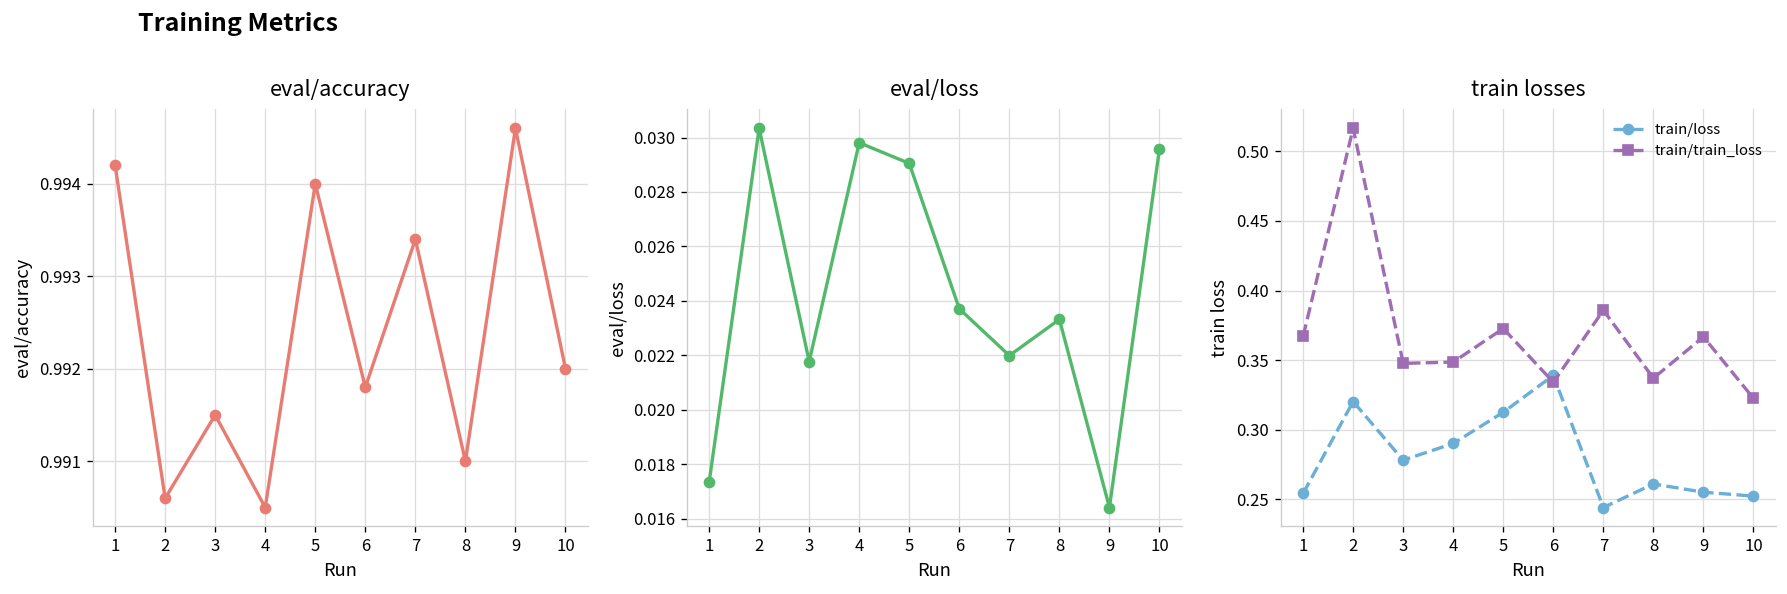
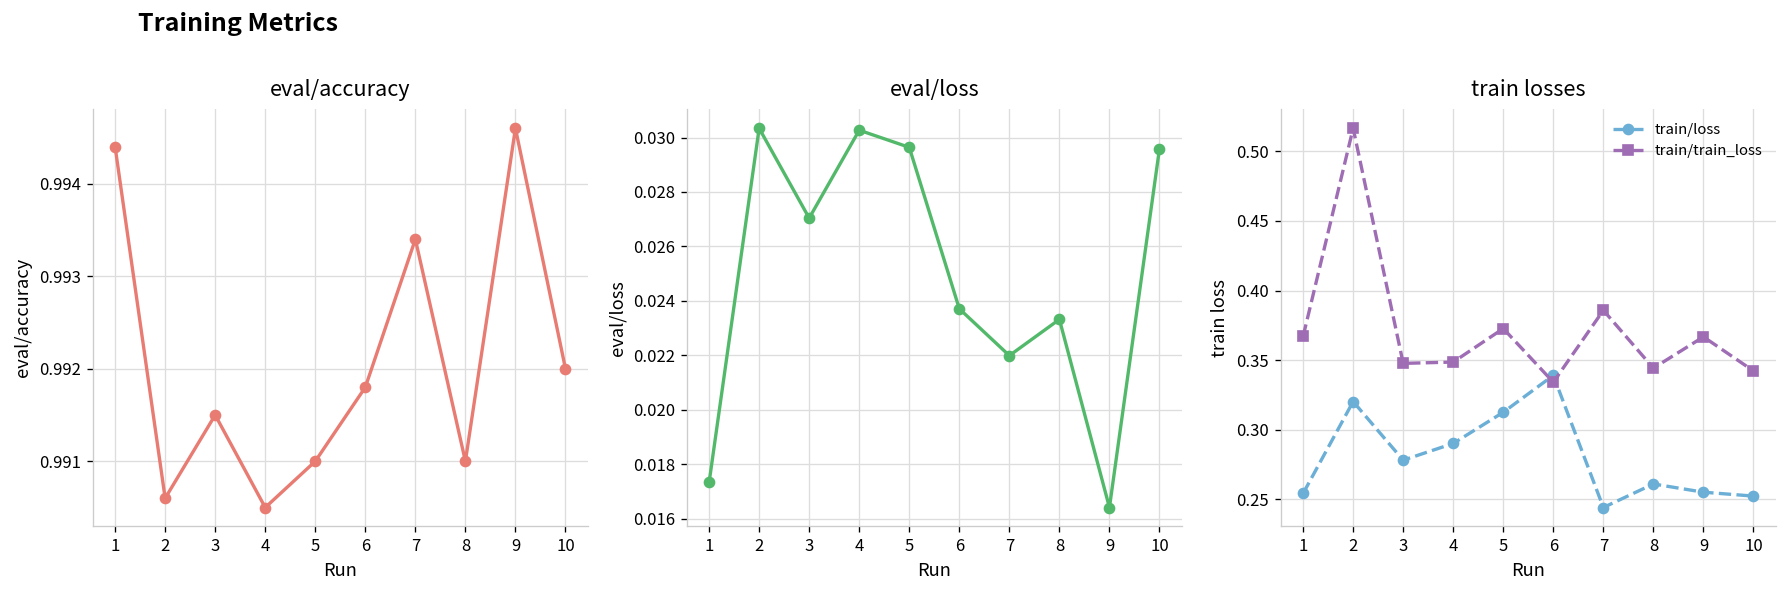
  {
    "eval/accuracy": {
-     "1": 0.9942,
+     "1": 0.9944,
      "2": 0.9906,
      "3": 0.9915,
      "4": 0.9905,
-     "5": 0.994,
+     "5": 0.991,
      "6": 0.9918,
      "7": 0.9934,
      "8": 0.9910,
      "9": 0.9946,
      "10": 0.9920
    },
    "eval/loss": {
      "1": 0.0173,
      "2": 0.0303,
-     "3": 0.0218,
-     "4": 0.0298,
-     "5": 0.0291,
+     "3": 0.0270,
+     "4": 0.0303,
+     "5": 0.0296,
      "6": 0.0237,
      "7": 0.0220,
      "8": 0.0233,
      "9": 0.0164,
      "10": 0.0296
    },
    "train losses": {
      "train/loss": {
        "1": 0.254,
        "2": 0.320,
        "3": 0.278,
        "4": 0.290,
        "5": 0.313,
        "6": 0.339,
        "7": 0.244,
        "8": 0.261,
        "9": 0.255,
        "10": 0.252
      },
      "train/train_loss": {
        "1": 0.367,
        "2": 0.517,
        "3": 0.348,
        "4": 0.349,
        "5": 0.373,
        "6": 0.334,
        "7": 0.386,
-       "8": 0.337,
+       "8": 0.344,
        "9": 0.367,
-       "10": 0.323
+       "10": 0.342
      }
    }
  }
